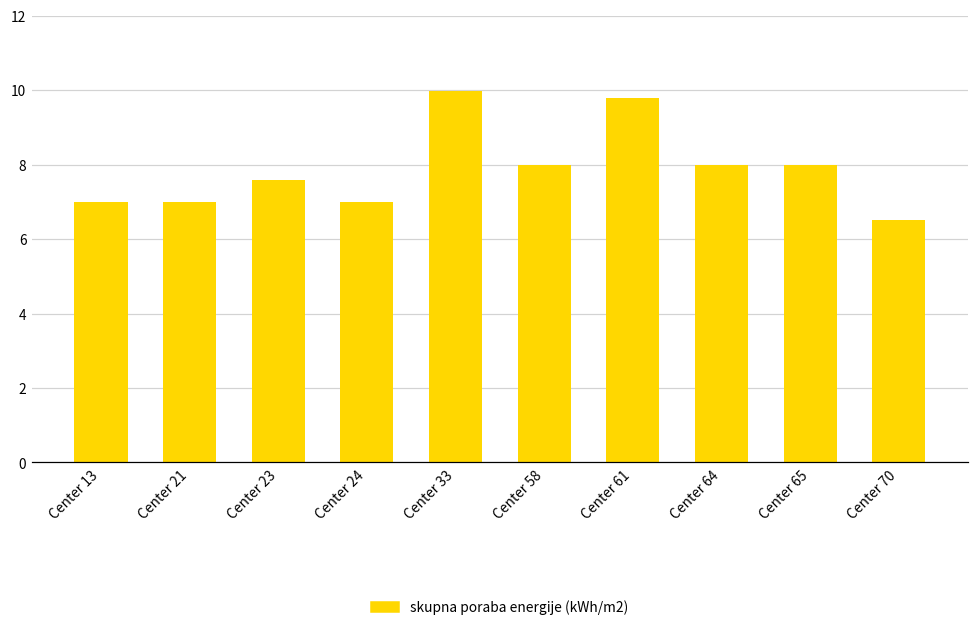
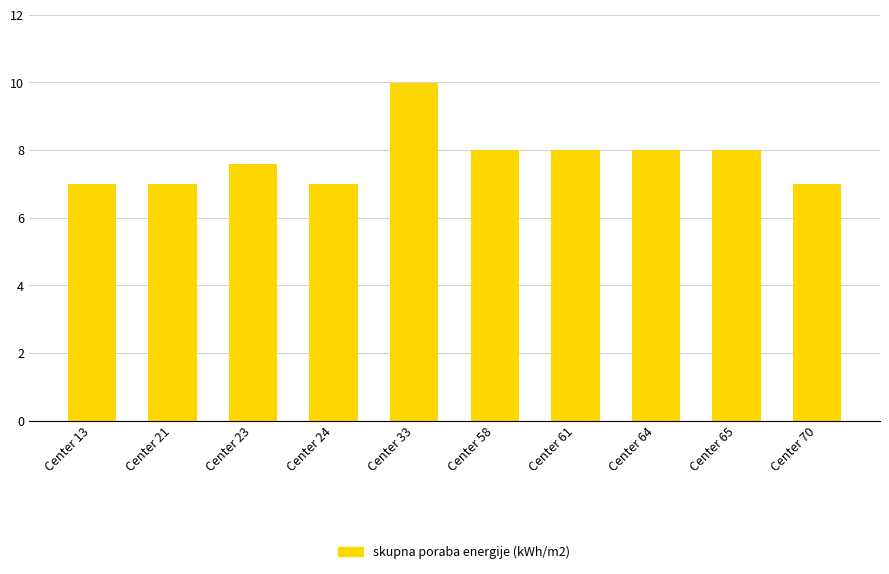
  {
    "Center 13": 7.0,
    "Center 21": 7.0,
    "Center 23": 7.6,
    "Center 24": 7.0,
    "Center 33": 10.0,
    "Center 58": 8.0,
-   "Center 61": 9.8,
+   "Center 61": 8.0,
    "Center 64": 8.0,
    "Center 65": 8.0,
-   "Center 70": 6.5
+   "Center 70": 7.0
  }
